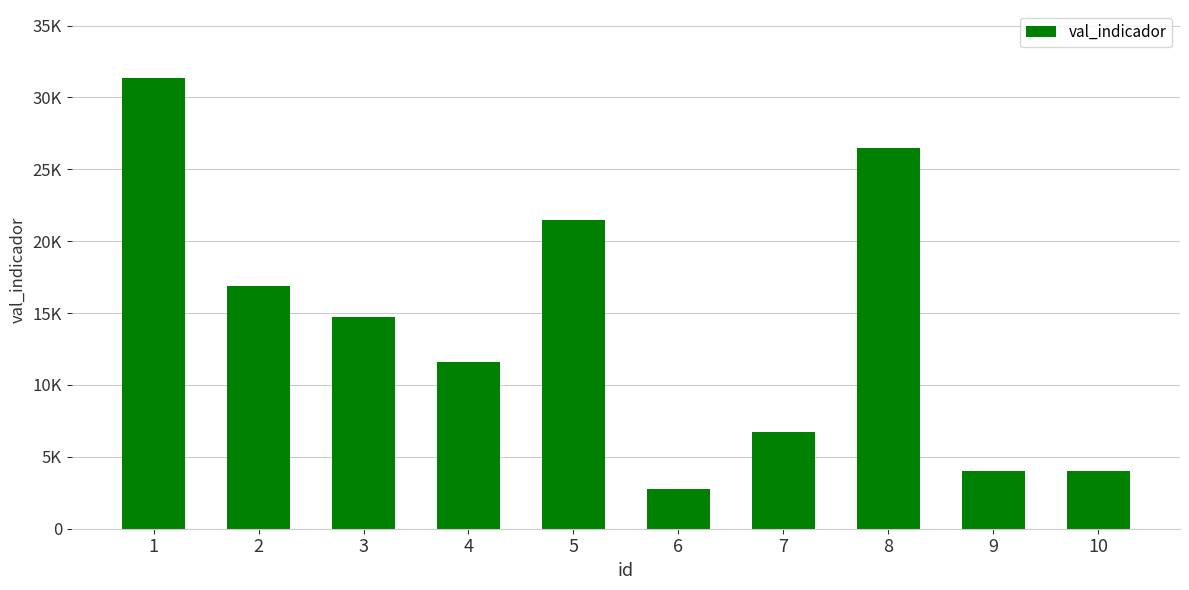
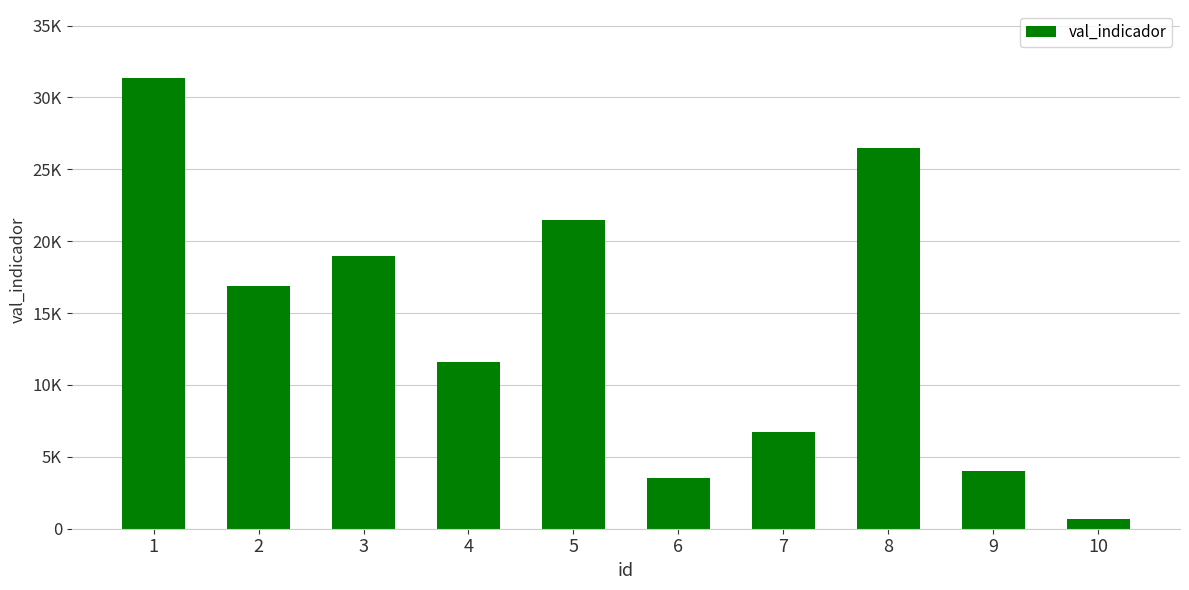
  {
    "1": 31400,
    "2": 16900,
-   "3": 14700,
+   "3": 19000,
    "4": 11600,
    "5": 21500,
-   "6": 2700,
+   "6": 3500,
    "7": 6800,
    "8": 26500,
    "9": 4000,
-   "10": 4000
+   "10": 700
  }
